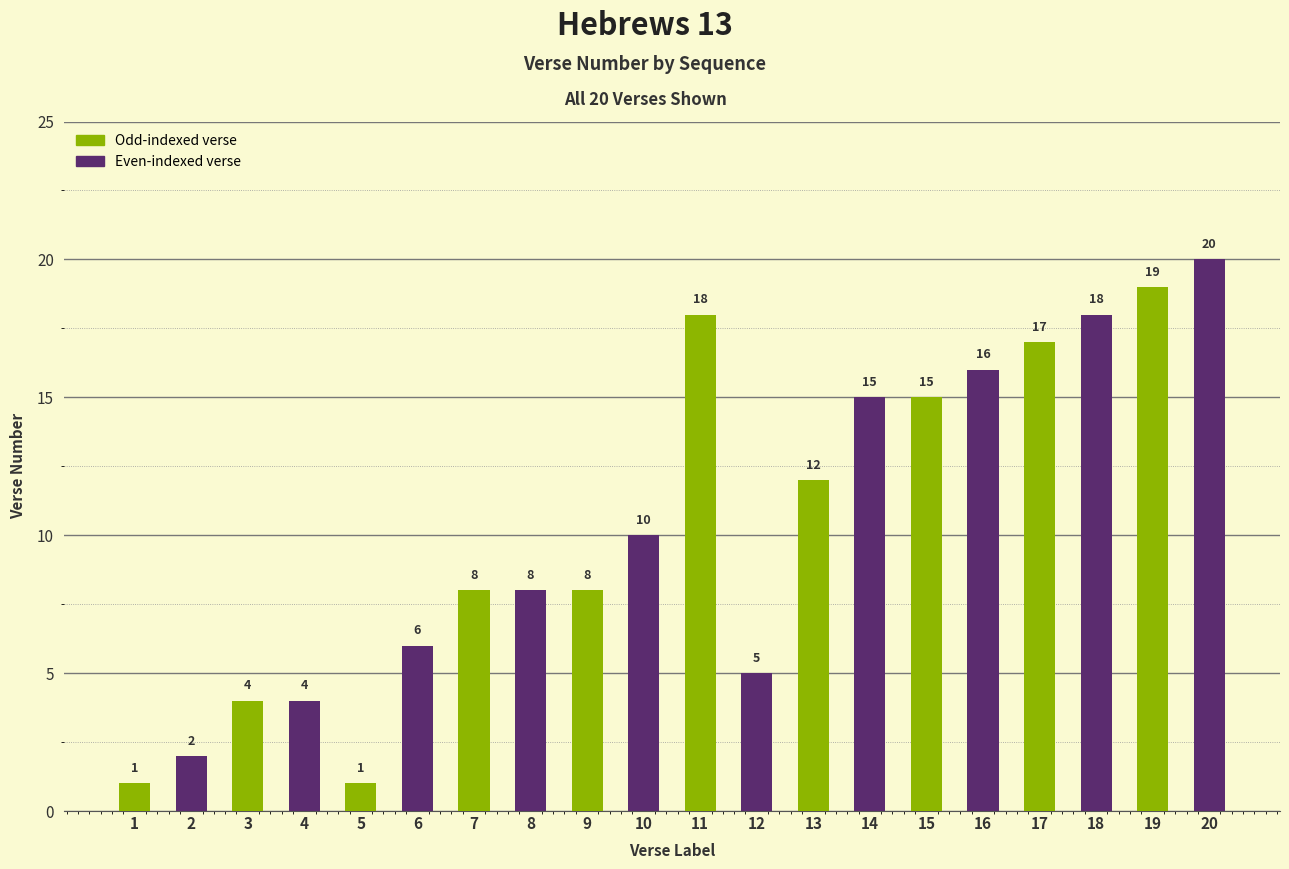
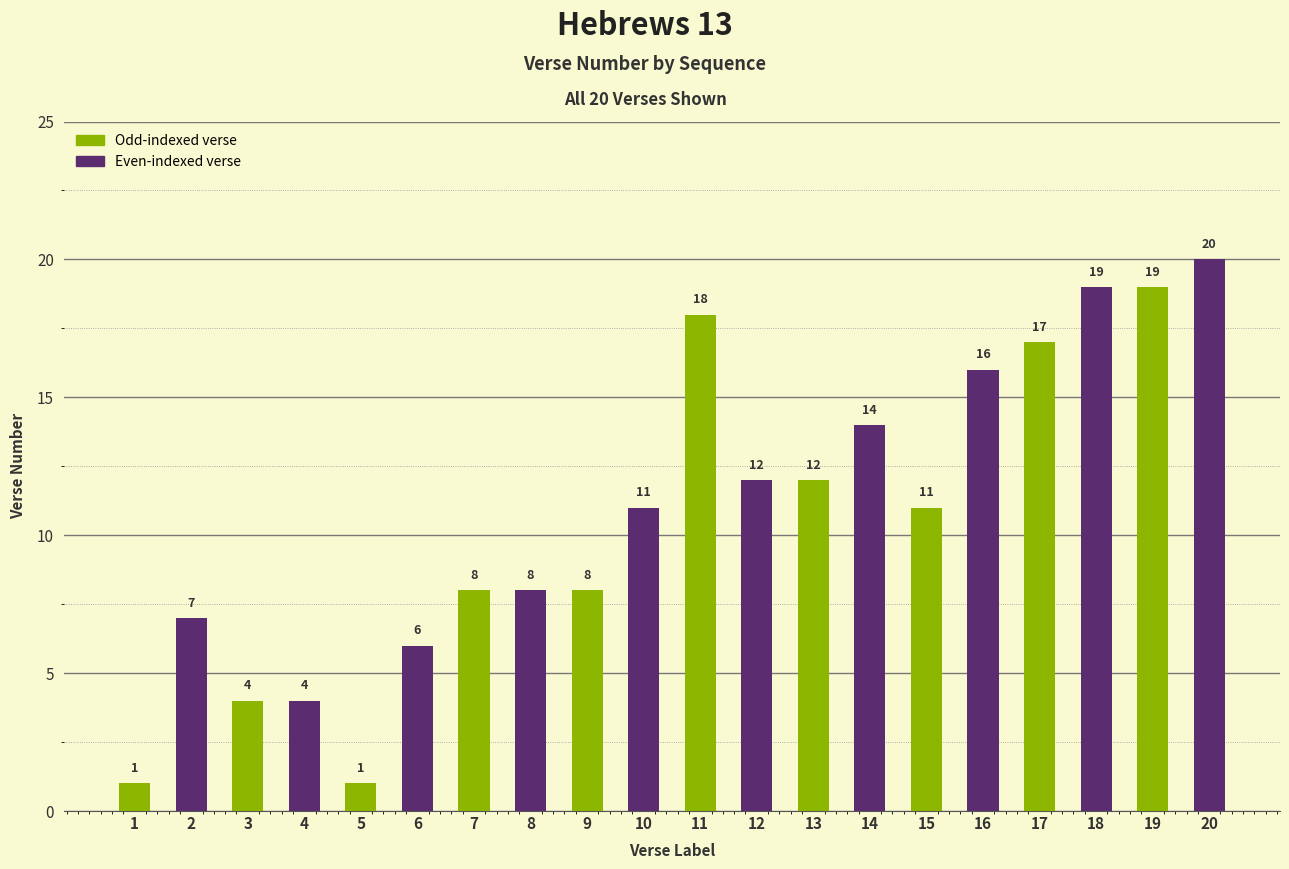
  {
    "1": 1,
-   "2": 2,
+   "2": 7,
    "3": 4,
    "4": 4,
    "5": 1,
    "6": 6,
    "7": 8,
    "8": 8,
    "9": 8,
-   "10": 10,
+   "10": 11,
    "11": 18,
-   "12": 5,
+   "12": 12,
    "13": 12,
-   "14": 15,
-   "15": 15,
+   "14": 14,
+   "15": 11,
    "16": 16,
    "17": 17,
-   "18": 18,
+   "18": 19,
    "19": 19,
    "20": 20
  }
